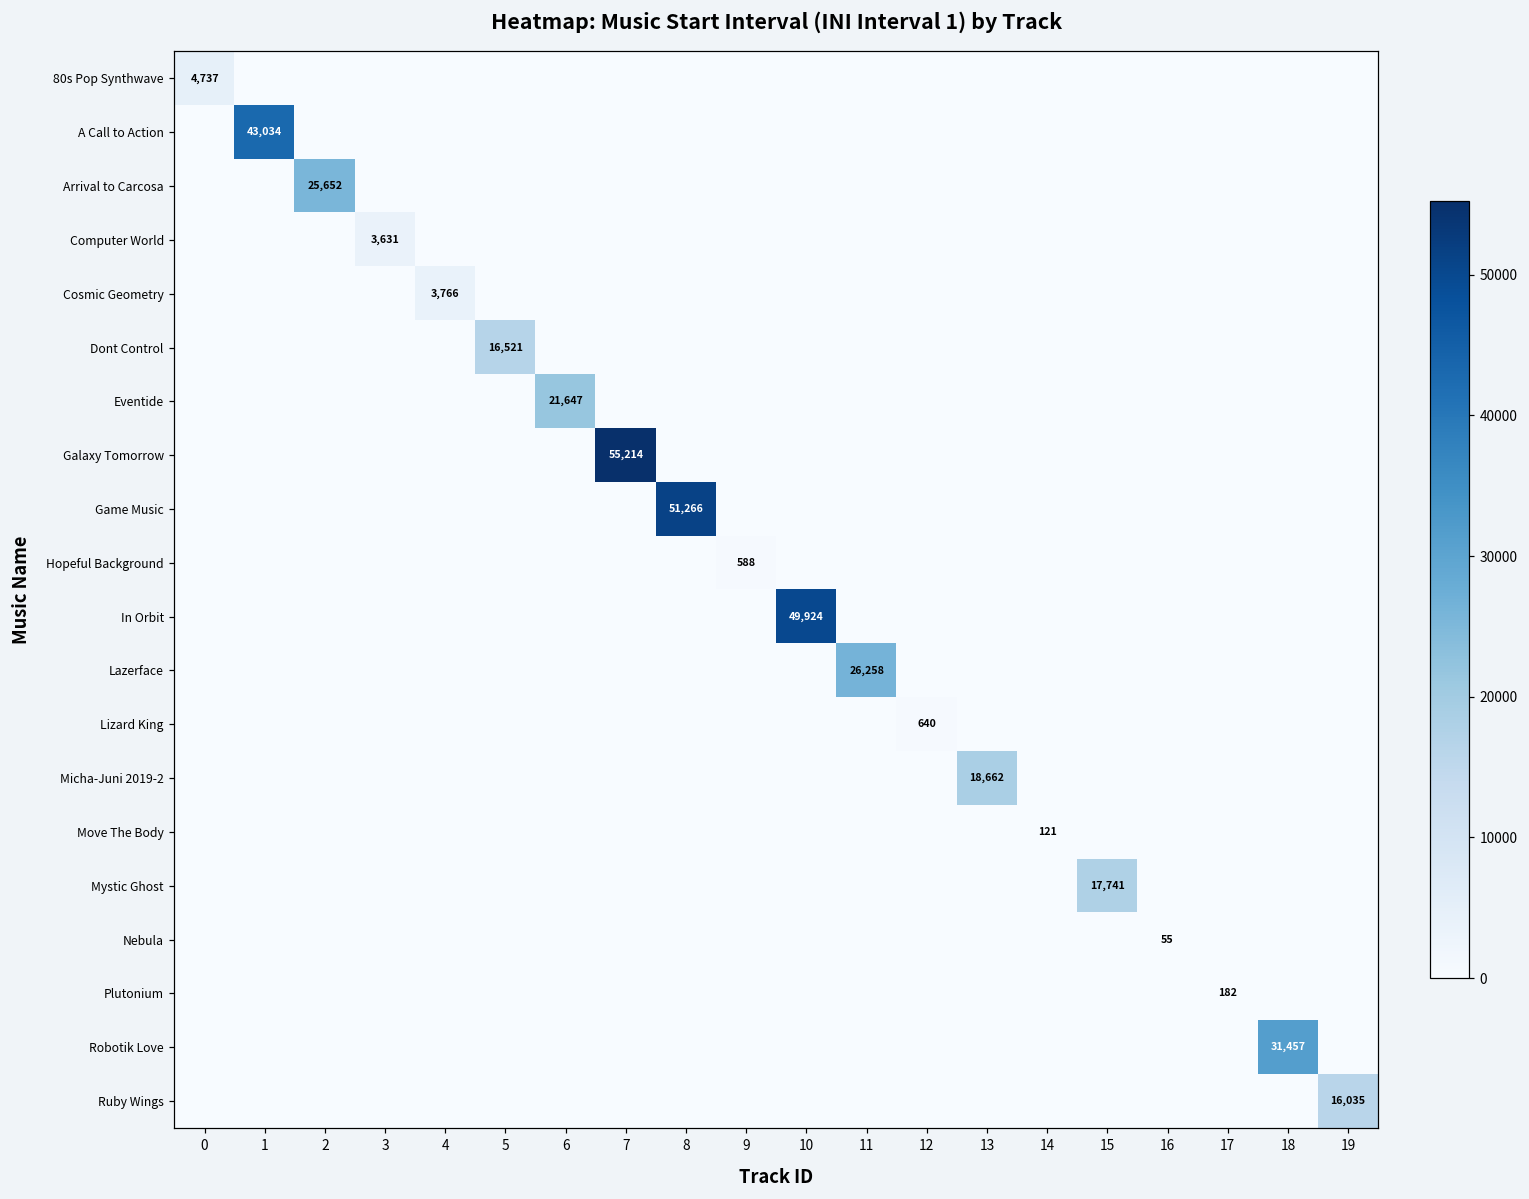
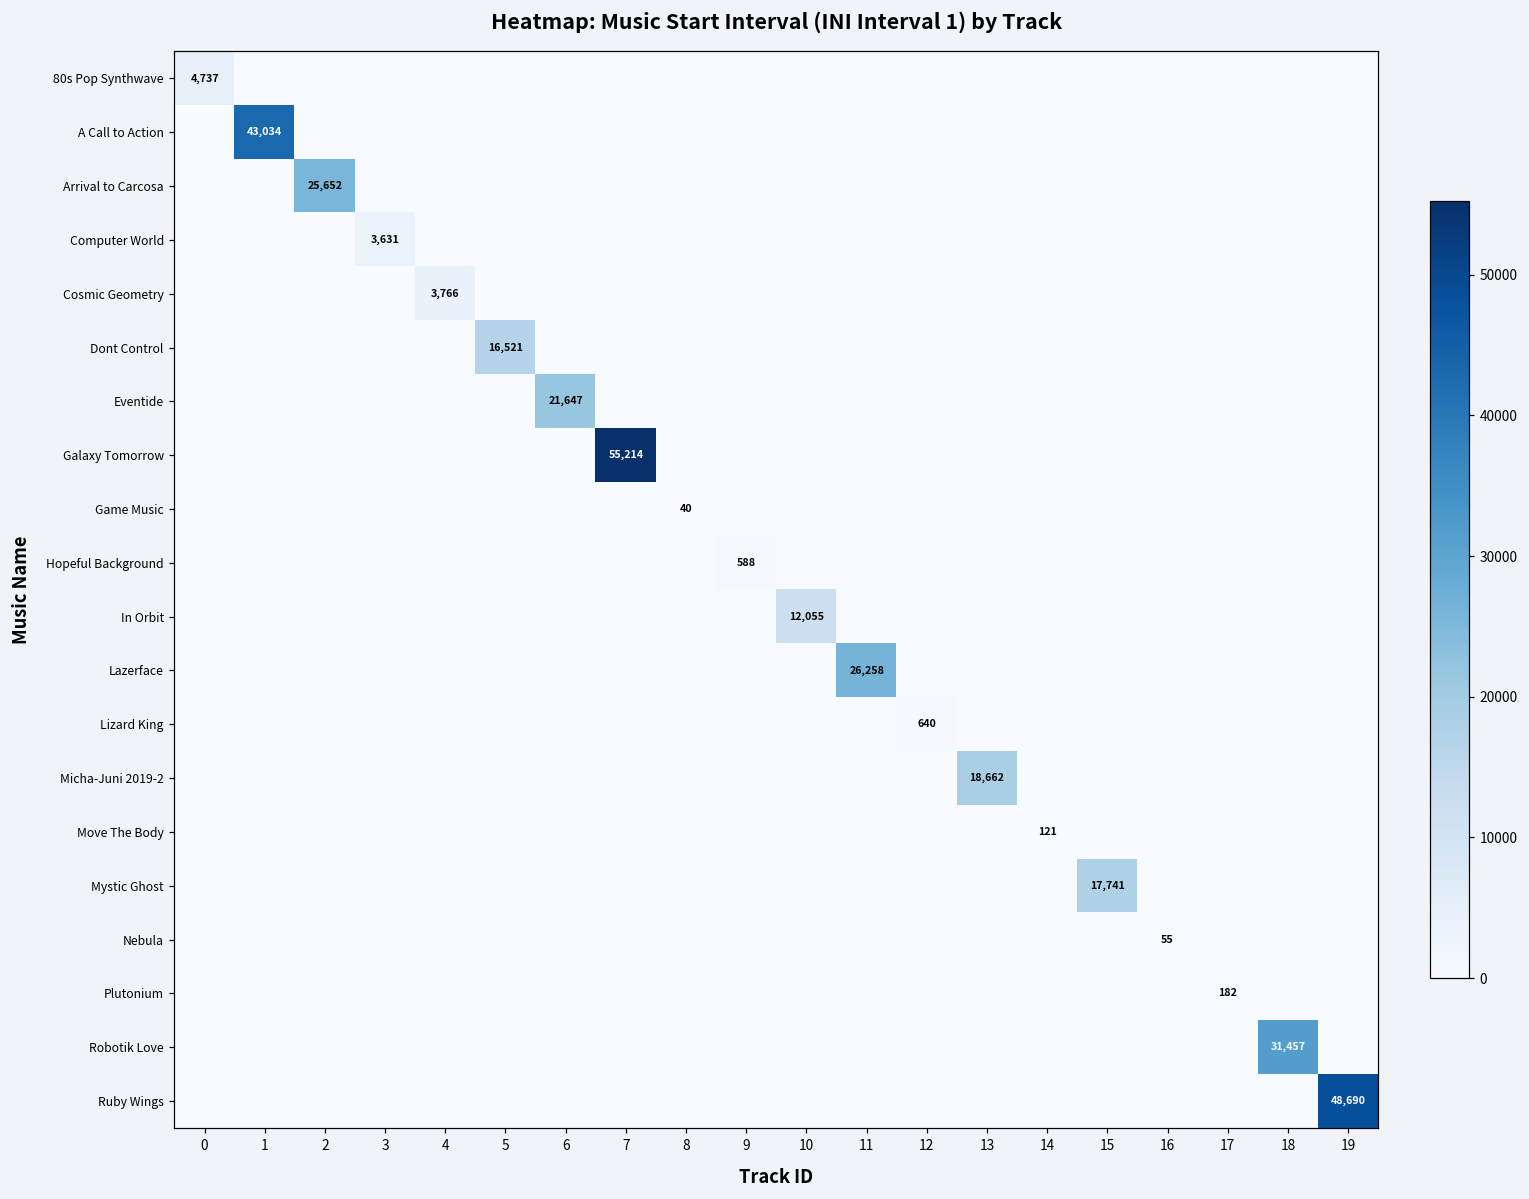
  {
    "80s Pop Synthwave": {
      "0": "4,737"
    },
    "A Call to Action": {
      "1": "43,034"
    },
    "Arrival to Carcosa": {
      "2": "25,652"
    },
    "Computer World": {
      "3": "3,631"
    },
    "Cosmic Geometry": {
      "4": "3,766"
    },
    "Dont Control": {
      "5": "16,521"
    },
    "Eventide": {
      "6": "21,647"
    },
    "Galaxy Tomorrow": {
      "7": "55,214"
    },
    "Game Music": {
-     "8": "51,266"
+     "8": "40"
    },
    "Hopeful Background": {
      "9": "588"
    },
    "In Orbit": {
-     "10": "49,924"
+     "10": "12,055"
    },
    "Lazerface": {
      "11": "26,258"
    },
    "Lizard King": {
      "12": "640"
    },
    "Micha-Juni 2019-2": {
      "13": "18,662"
    },
    "Move The Body": {
      "14": "121"
    },
    "Mystic Ghost": {
      "15": "17,741"
    },
    "Nebula": {
      "16": "55"
    },
    "Plutonium": {
      "17": "182"
    },
    "Robotik Love": {
      "18": "31,457"
    },
    "Ruby Wings": {
-     "19": "16,035"
+     "19": "48,690"
    }
  }
